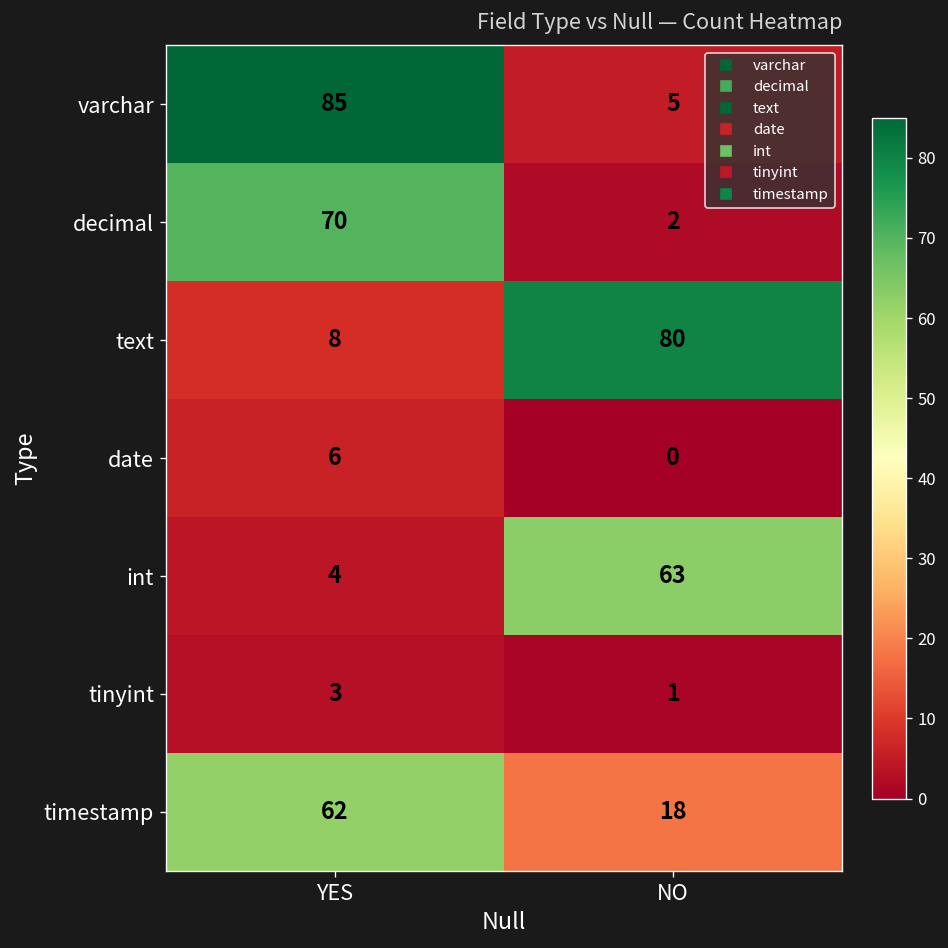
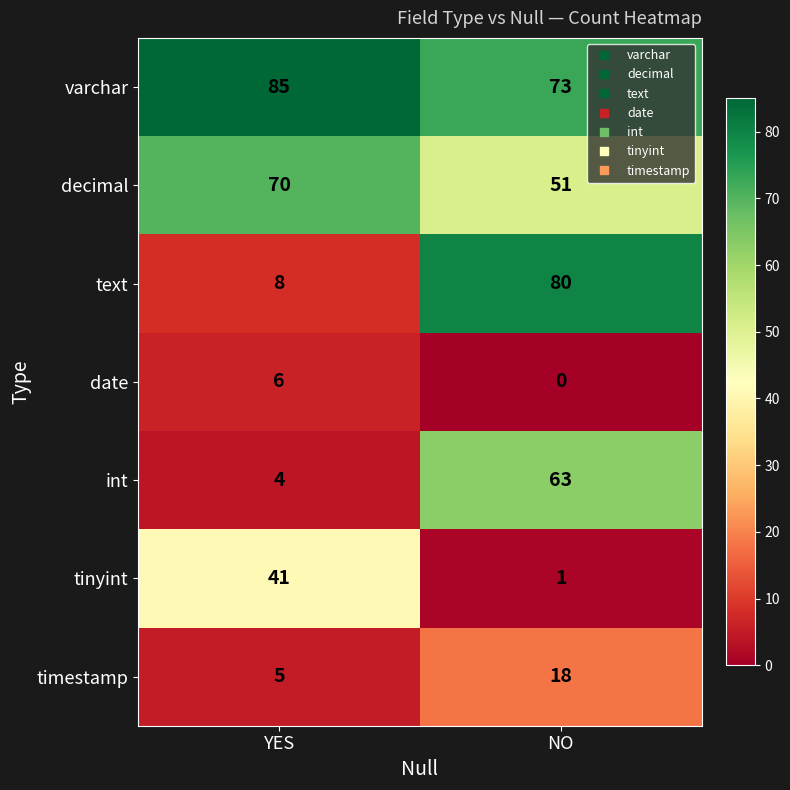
  {
    "varchar": {
      "YES": 85,
-     "NO": 5
+     "NO": 73
    },
    "decimal": {
      "YES": 70,
-     "NO": 2
+     "NO": 51
    },
    "text": {
      "YES": 8,
      "NO": 80
    },
    "date": {
      "YES": 6,
      "NO": 0
    },
    "int": {
      "YES": 4,
      "NO": 63
    },
    "tinyint": {
-     "YES": 3,
+     "YES": 41,
      "NO": 1
    },
    "timestamp": {
-     "YES": 62,
+     "YES": 5,
      "NO": 18
    }
  }
